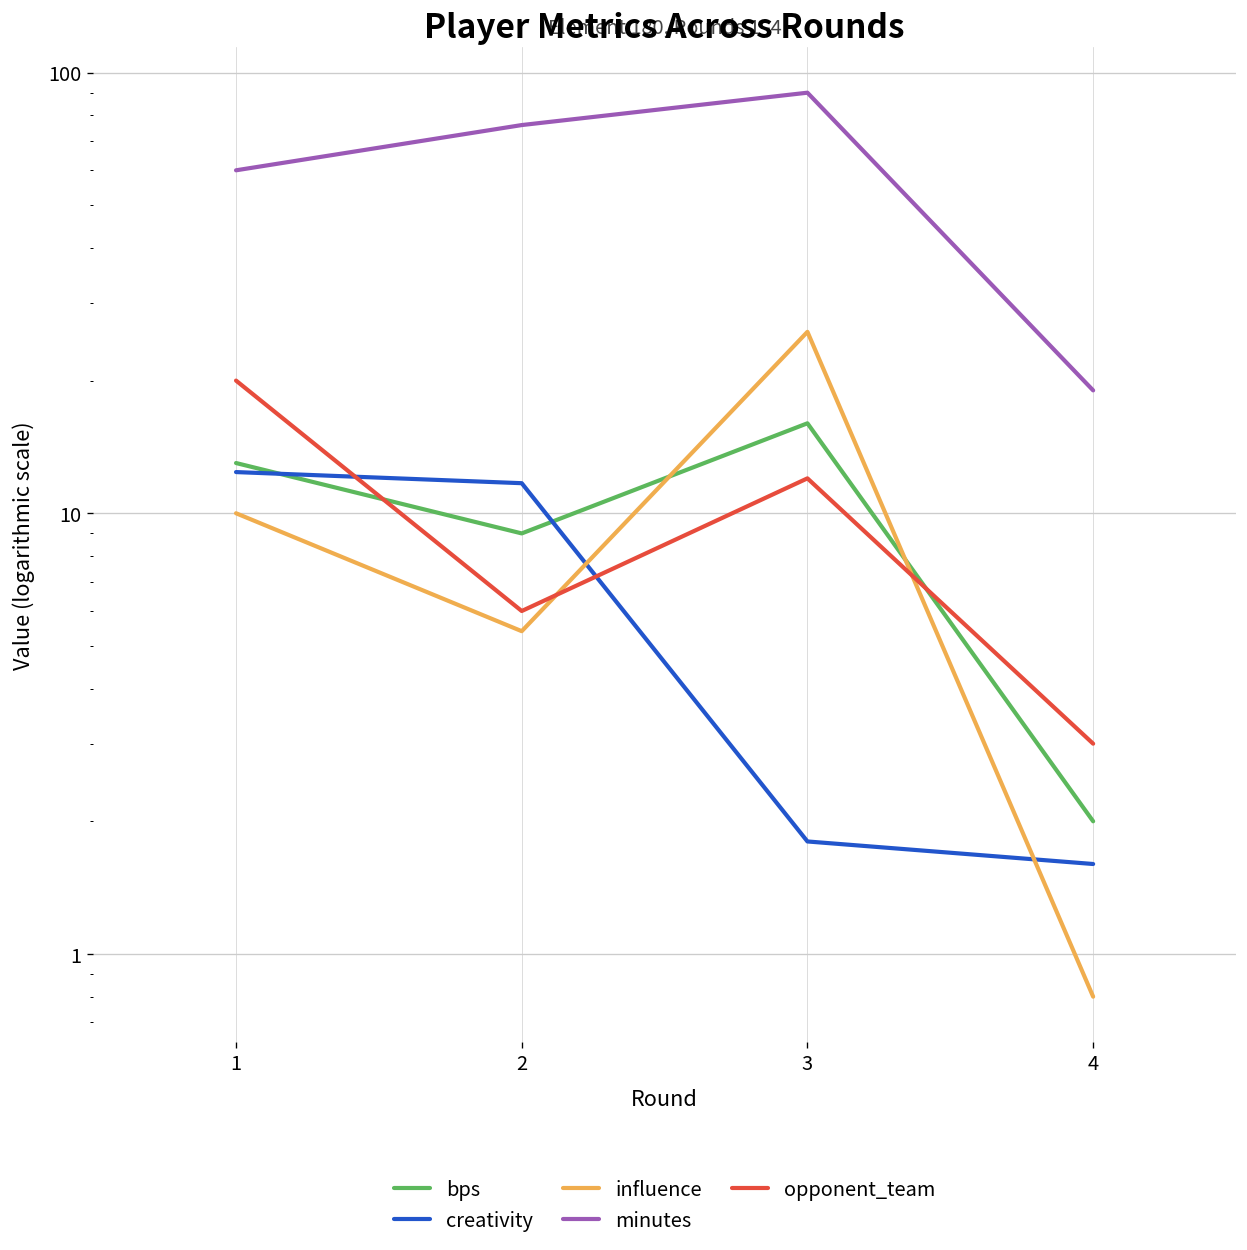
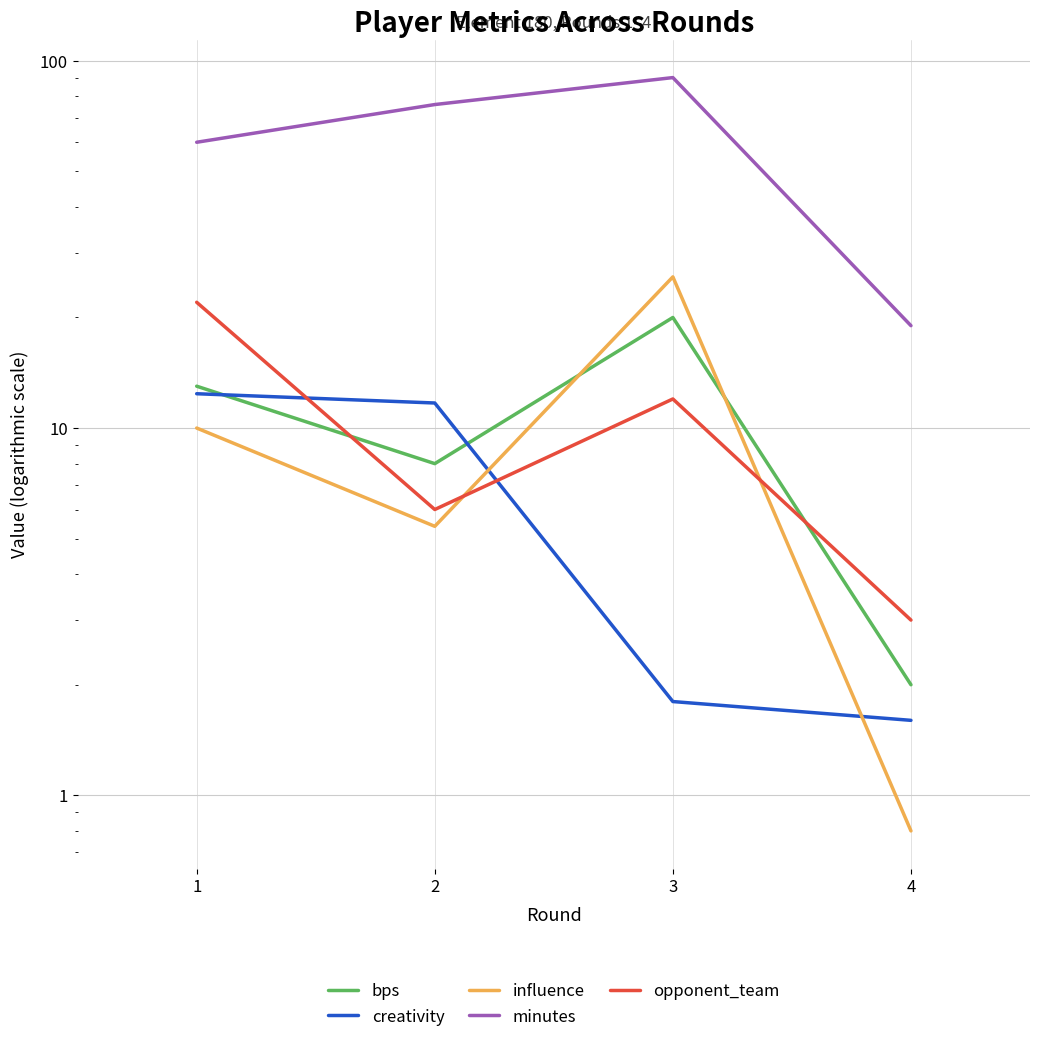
  {
    "bps": {
      "1": 13,
-     "2": 9,
-     "3": 16,
+     "2": 8,
+     "3": 20,
      "4": 2
    },
    "creativity": {
      "1": 12.4,
      "2": 11.7,
      "3": 1.8,
      "4": 1.6
    },
    "influence": {
      "1": 10,
      "2": 5.4,
      "3": 26,
      "4": 0.80
    },
    "minutes": {
      "1": 60,
      "2": 76,
      "3": 90,
      "4": 19
    },
    "opponent_team": {
-     "1": 20,
+     "1": 22,
      "2": 6,
      "3": 12,
      "4": 3
    }
  }
